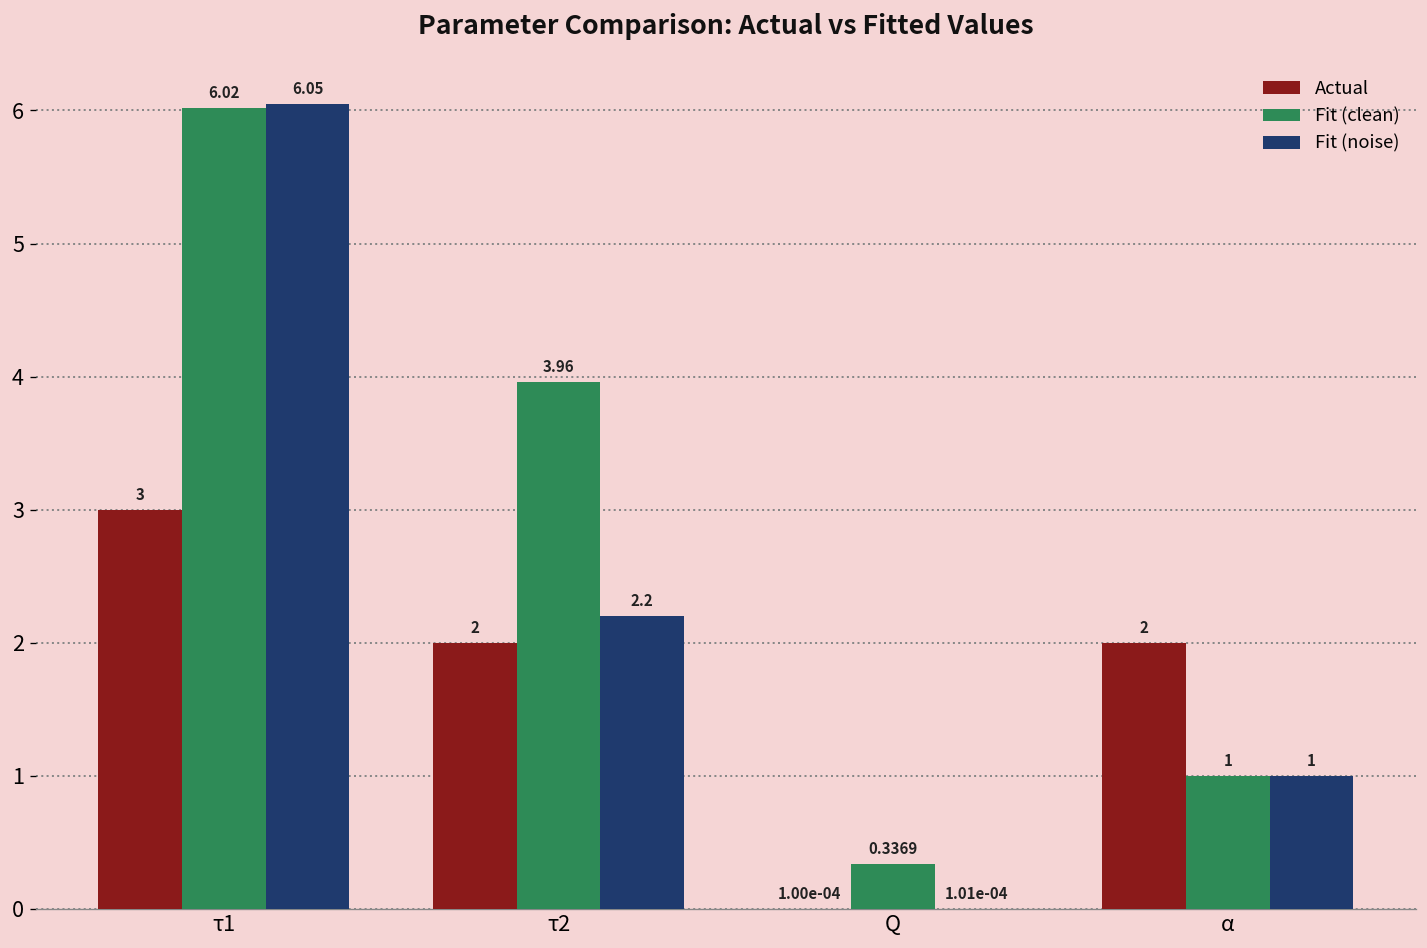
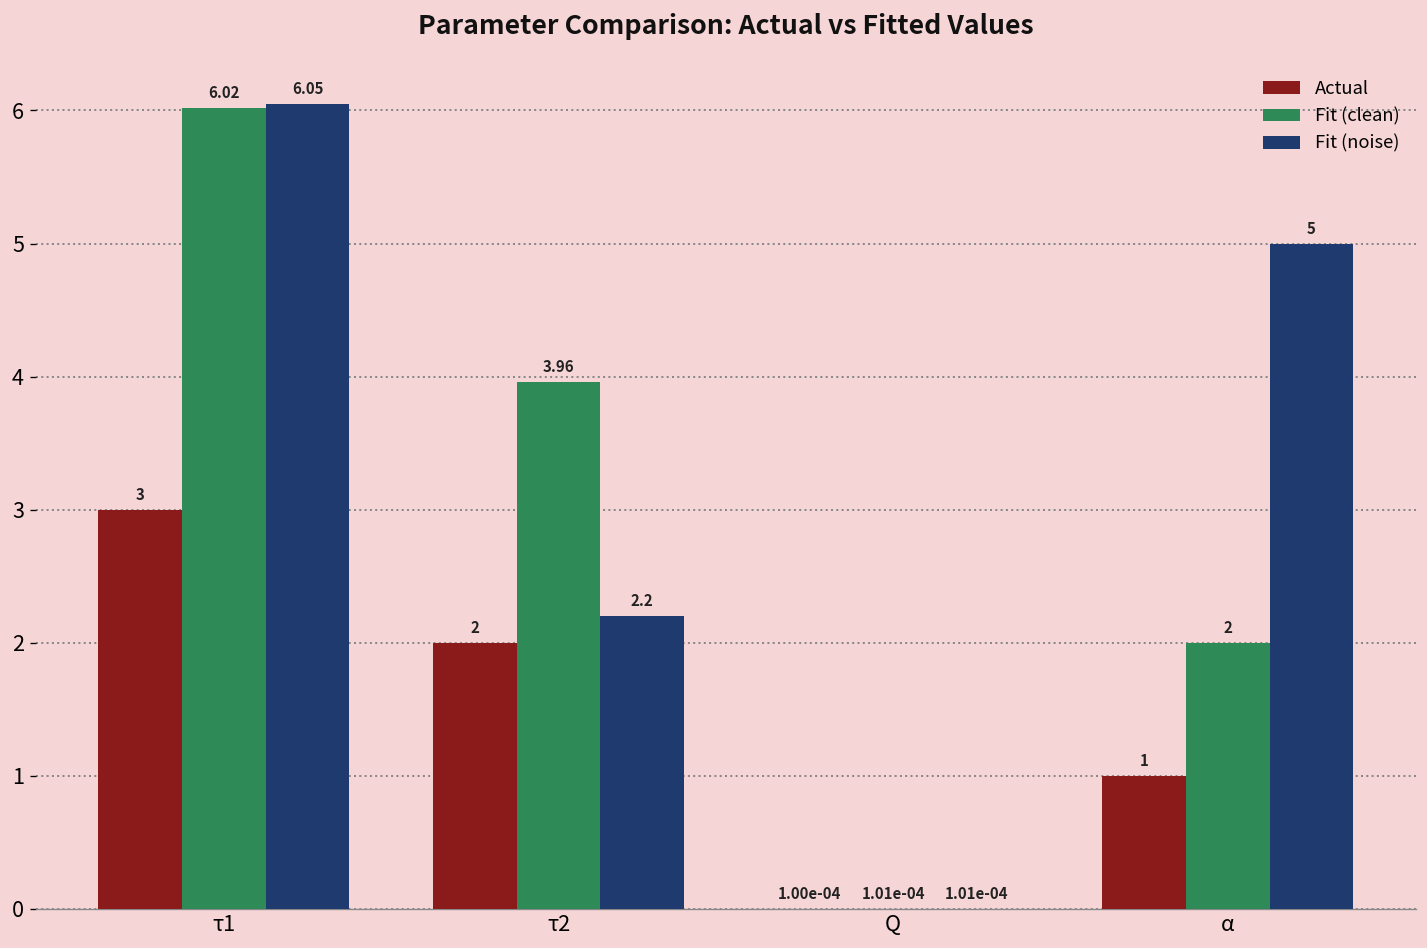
  {
    "Actual": {
      "τ1": "3",
      "τ2": "2",
      "Q": "1.00e-04",
-     "α": "2"
+     "α": "1"
    },
    "Fit (clean)": {
      "τ1": "6.02",
      "τ2": "3.96",
-     "Q": "0.3369",
-     "α": "1"
+     "Q": "1.01e-04",
+     "α": "2"
    },
    "Fit (noise)": {
      "τ1": "6.05",
      "τ2": "2.2",
      "Q": "1.01e-04",
-     "α": "1"
+     "α": "5"
    }
  }
